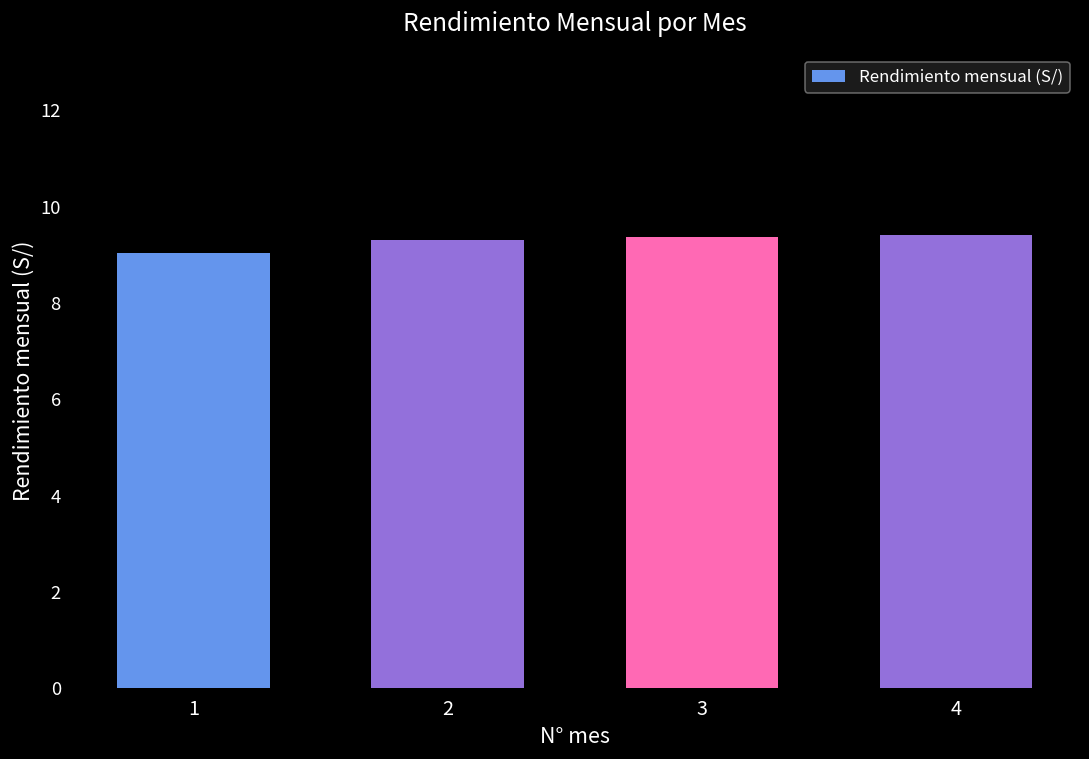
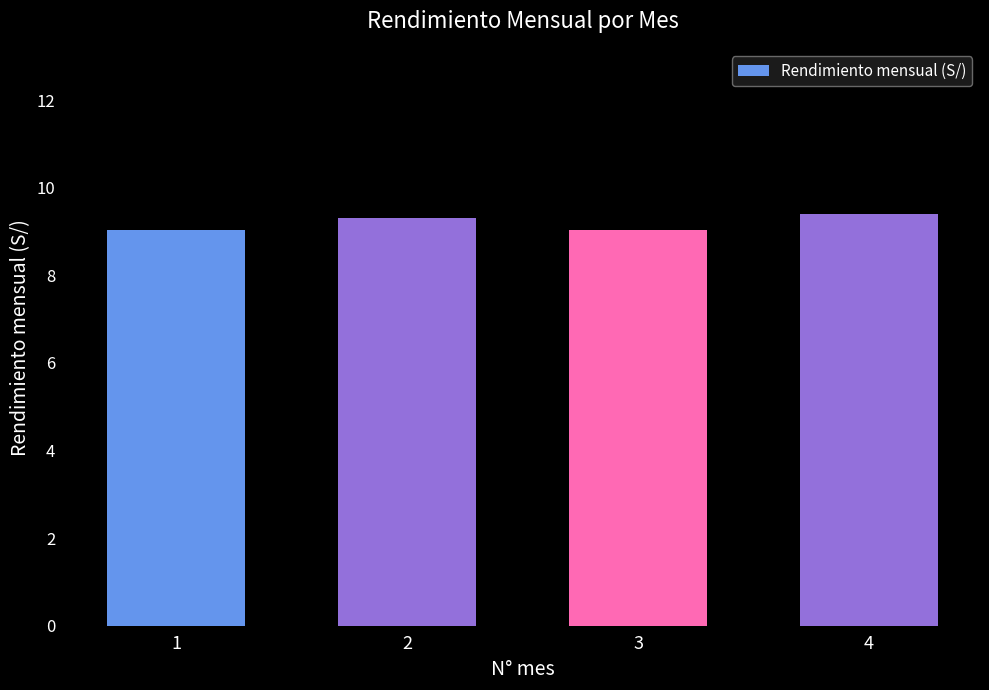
  {
    "1": 9.0,
    "2": 9.3,
-   "3": 9.4,
+   "3": 9.0,
    "4": 9.4
  }
